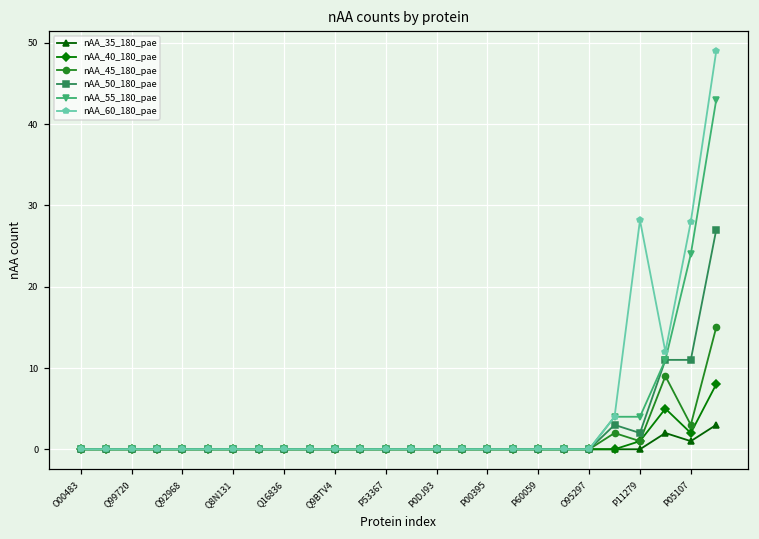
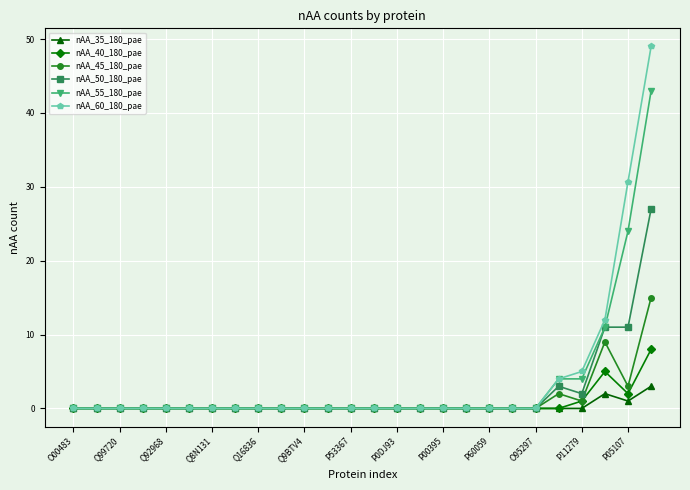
  {
    "nAA_60_180_pae": {
-     "P11279": 28,
-     "P05107": 28
+     "P11279": 5,
+     "P05107": 31
    }
  }
